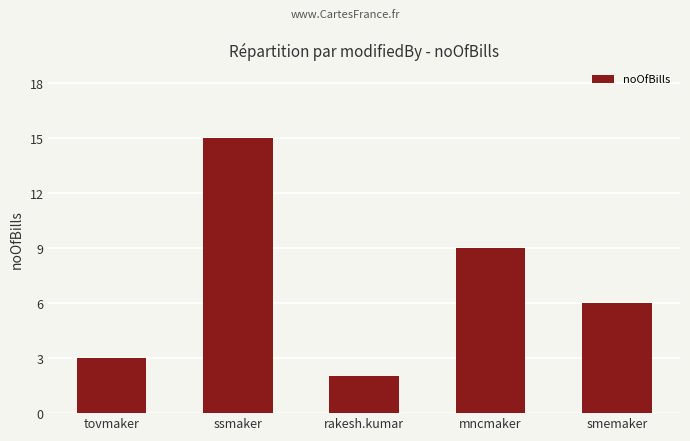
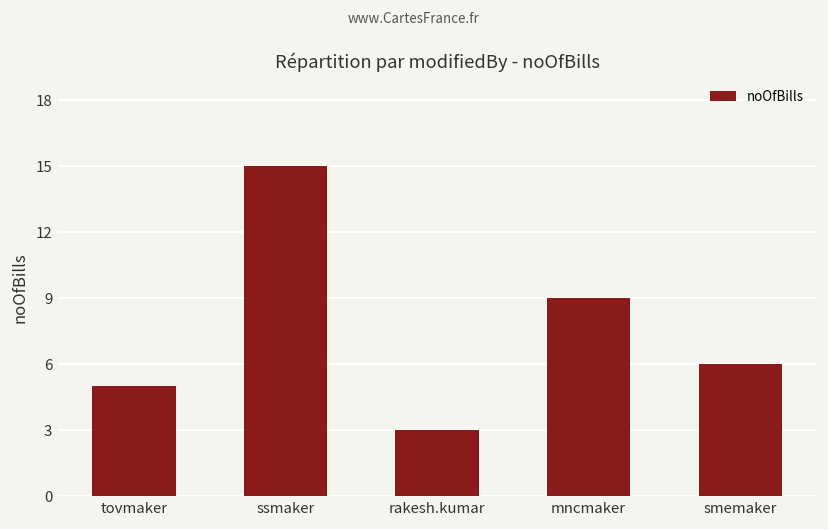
  {
-   "tovmaker": 3,
+   "tovmaker": 5,
    "ssmaker": 15,
-   "rakesh.kumar": 2,
+   "rakesh.kumar": 3,
    "mncmaker": 9,
    "smemaker": 6
  }
